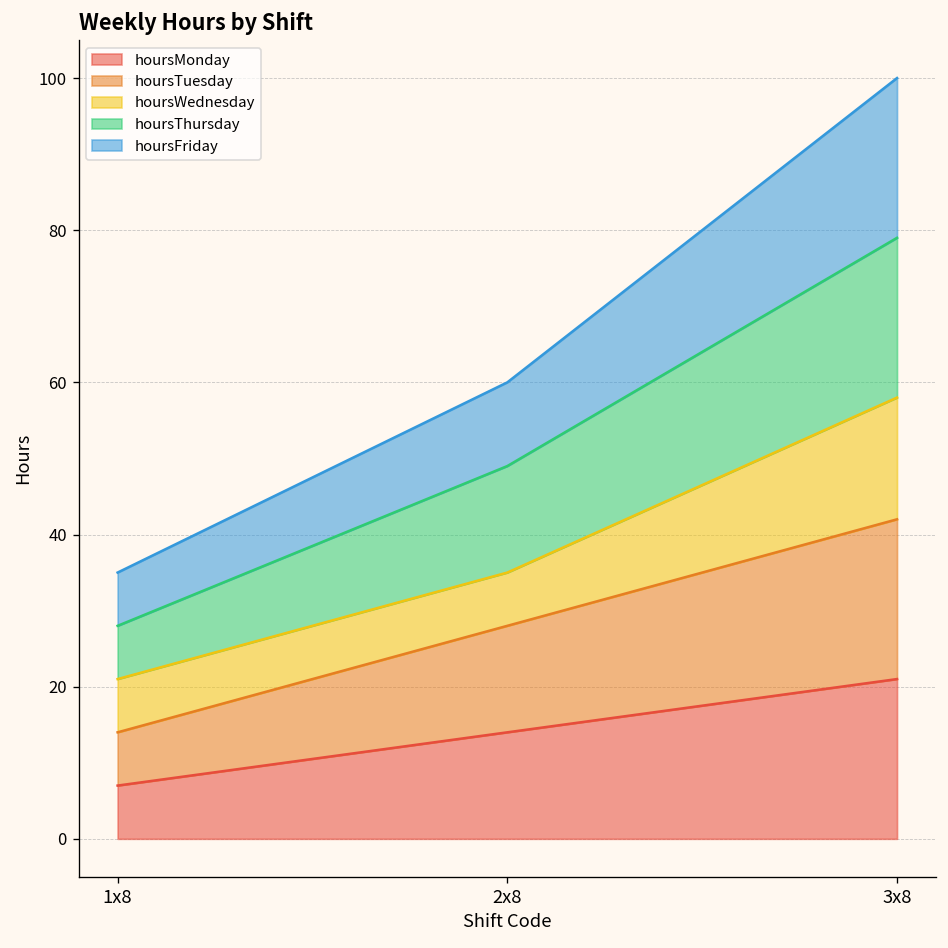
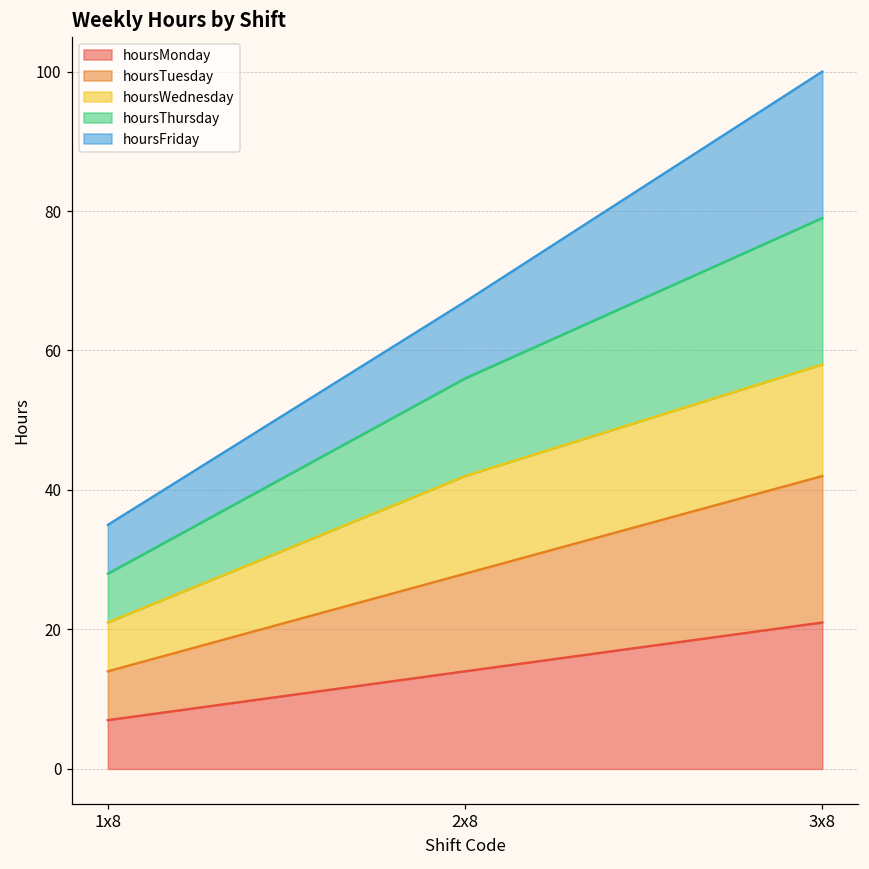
  {
    "hoursWednesday": {
      "1x8": 7,
-     "2x8": 7,
+     "2x8": 14,
      "3x8": 16
    },
    "hoursThursday": {
      "1x8": 7,
      "2x8": 14,
      "3x8": 21
    },
    "hoursFriday": {
      "1x8": 7,
      "2x8": 11,
      "3x8": 21
    }
  }
